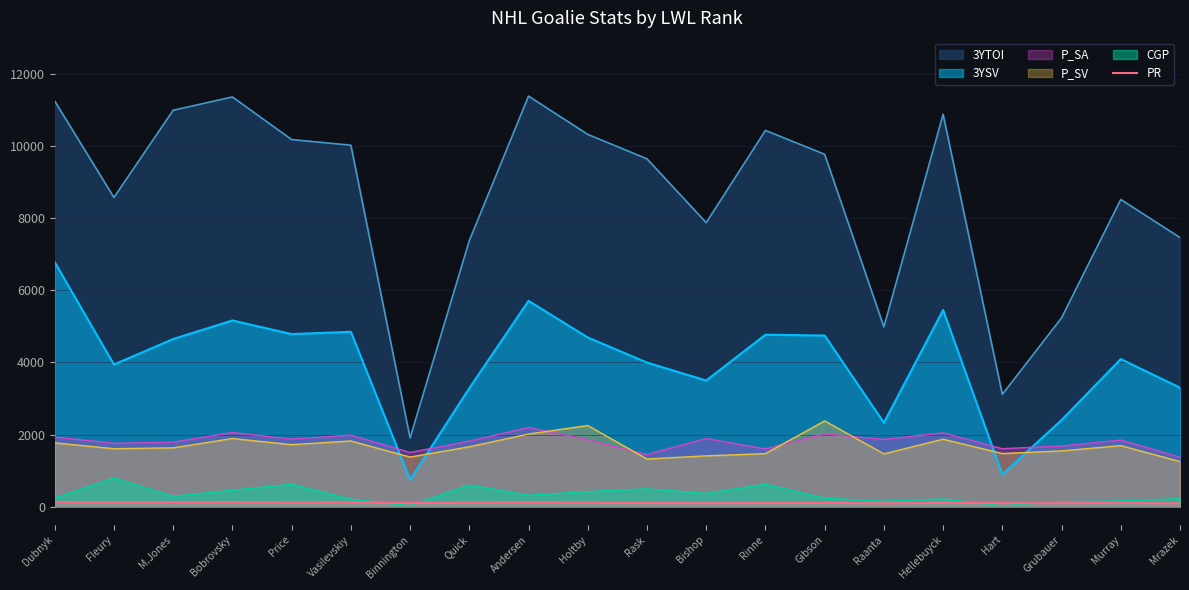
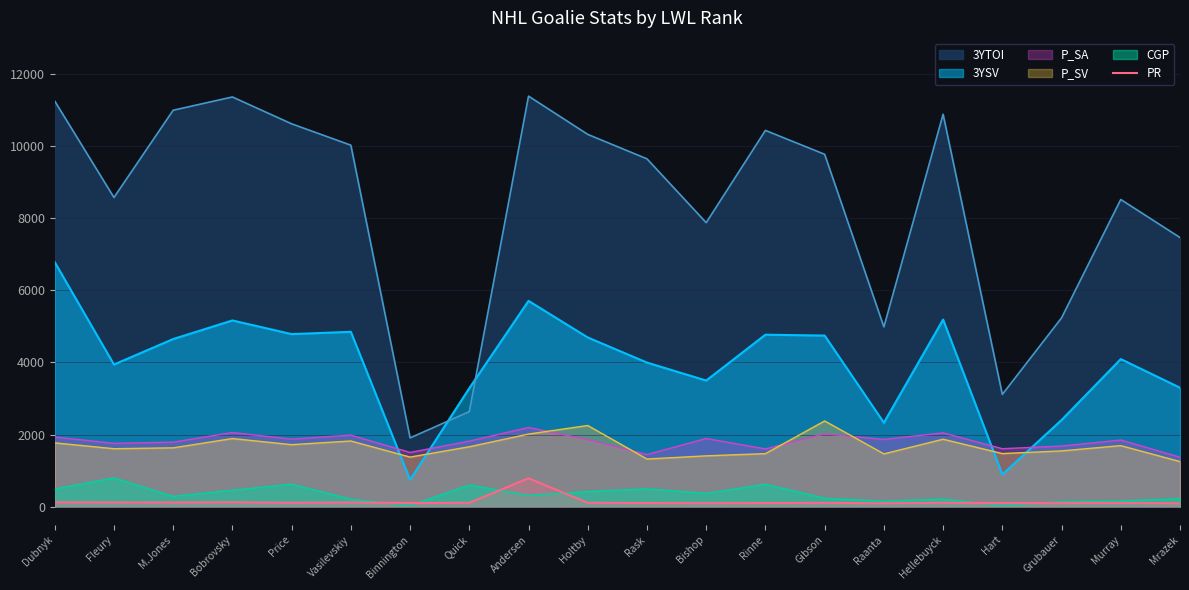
  {
    "3YSV": {
      "Dubnyk": 6800,
      "Fleury": 3900,
      "M.Jones": 4700,
      "Bobrovsky": 5200,
      "Price": 4800,
      "Vasilevskiy": 4900,
      "Binnington": 700,
      "Quick": 3300,
      "Andersen": 5700,
      "Holtby": 4700,
      "Rask": 4000,
      "Bishop": 3500,
      "Rinne": 4800,
      "Gibson": 4700,
      "Raanta": 2300,
-     "Hellebuyck": 5500,
+     "Hellebuyck": 5200,
      "Hart": 900,
      "Grubauer": 2400,
      "Murray": 4100,
      "Mrazek": 3300
    },
    "3YTOI": {
      "Dubnyk": 11200,
      "Fleury": 8600,
      "M.Jones": 11000,
      "Bobrovsky": 11400,
-     "Price": 10200,
+     "Price": 10600,
      "Vasilevskiy": 10000,
      "Binnington": 1900,
-     "Quick": 7400,
+     "Quick": 2600,
      "Andersen": 11400,
      "Holtby": 10300,
      "Rask": 9600,
      "Bishop": 7900,
      "Rinne": 10400,
      "Gibson": 9800,
      "Raanta": 5000,
      "Hellebuyck": 10900,
      "Hart": 3100,
      "Grubauer": 5200,
      "Murray": 8500,
      "Mrazek": 7500
    },
    "P_SA": {
      "Dubnyk": 1900,
      "Fleury": 1800,
      "M.Jones": 1800,
      "Bobrovsky": 2100,
      "Price": 1900,
      "Vasilevskiy": 2000,
      "Binnington": 1500,
      "Quick": 1800,
      "Andersen": 2200,
      "Holtby": 1900,
      "Rask": 1400,
      "Bishop": 1900,
      "Rinne": 1600,
      "Gibson": 2000,
      "Raanta": 1900,
      "Hellebuyck": 2000,
      "Hart": 1600,
      "Grubauer": 1700,
      "Murray": 1800,
      "Mrazek": 1400
    },
    "P_SV": {
      "Dubnyk": 1800,
      "Fleury": 1600,
      "M.Jones": 1600,
      "Bobrovsky": 1900,
      "Price": 1700,
      "Vasilevskiy": 1800,
      "Binnington": 1400,
      "Quick": 1700,
      "Andersen": 2000,
      "Holtby": 2300,
      "Rask": 1300,
      "Bishop": 1400,
      "Rinne": 1500,
      "Gibson": 2400,
      "Raanta": 1500,
      "Hellebuyck": 1900,
      "Hart": 1500,
      "Grubauer": 1500,
      "Murray": 1700,
      "Mrazek": 1300
    },
    "CGP": {
-     "Dubnyk": 200,
+     "Dubnyk": 500,
      "Fleury": 800,
      "M.Jones": 300,
      "Bobrovsky": 500,
      "Price": 600,
      "Vasilevskiy": 200,
      "Quick": 600,
      "Andersen": 300,
      "Holtby": 400,
      "Rask": 500,
      "Bishop": 400,
      "Rinne": 600,
      "Gibson": 200,
      "Hellebuyck": 200,
      "Mrazek": 200
    },
    "PR": {
      "Dubnyk": 100,
      "Fleury": 100,
      "M.Jones": 100,
      "Bobrovsky": 100,
      "Price": 100,
      "Vasilevskiy": 100,
      "Quick": 100,
-     "Andersen": 100,
+     "Andersen": 800,
      "Holtby": 100,
      "Rask": 100,
      "Bishop": 100,
      "Rinne": 100,
      "Gibson": 100,
      "Hellebuyck": 100,
      "Mrazek": 100
    }
  }
